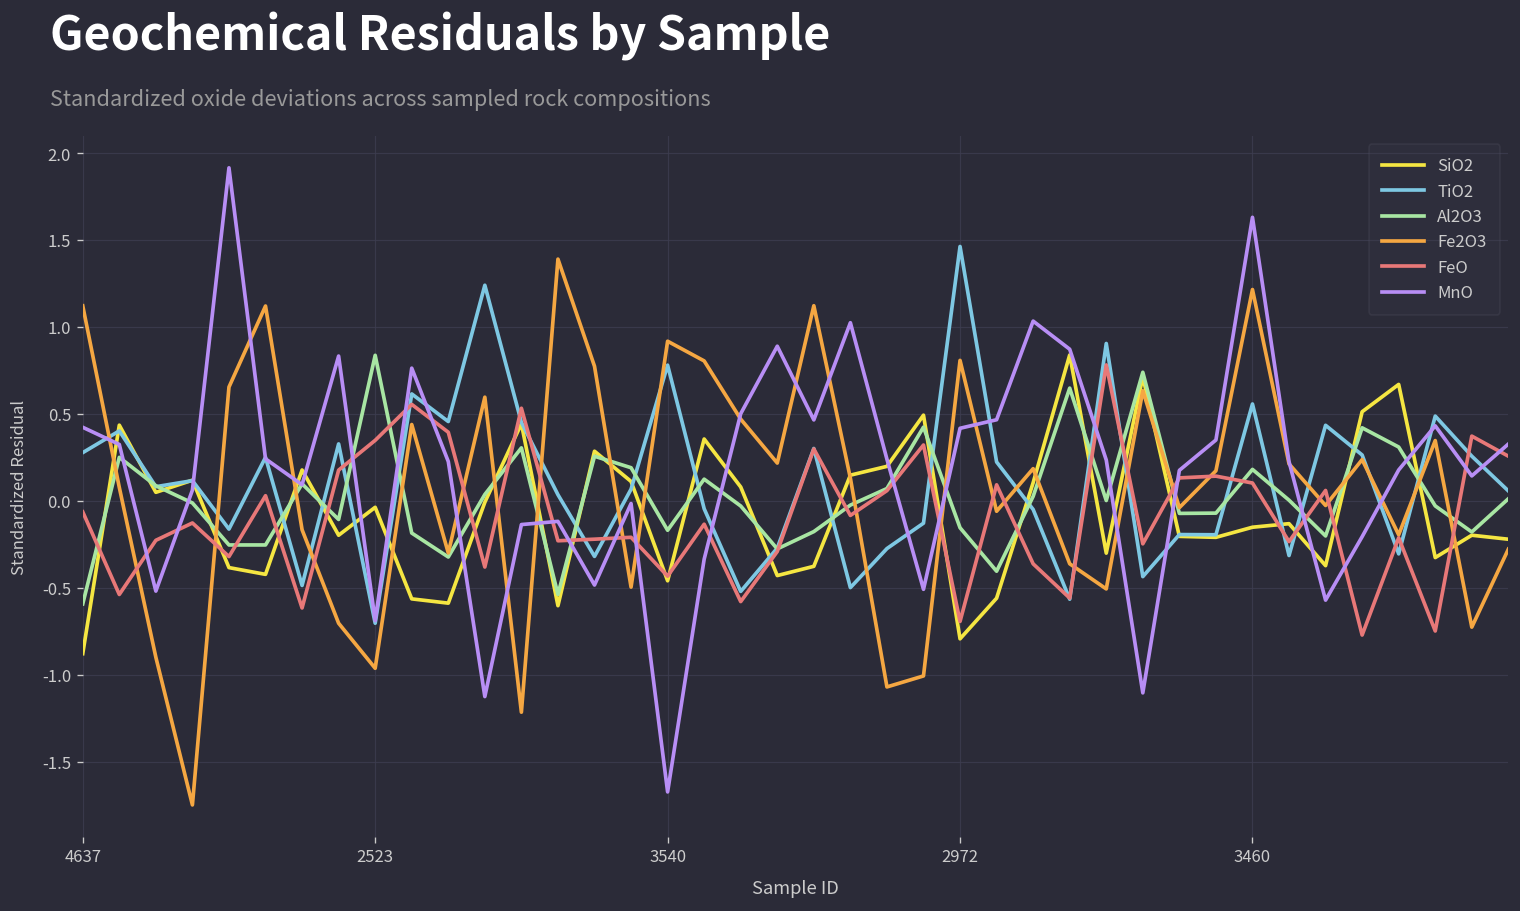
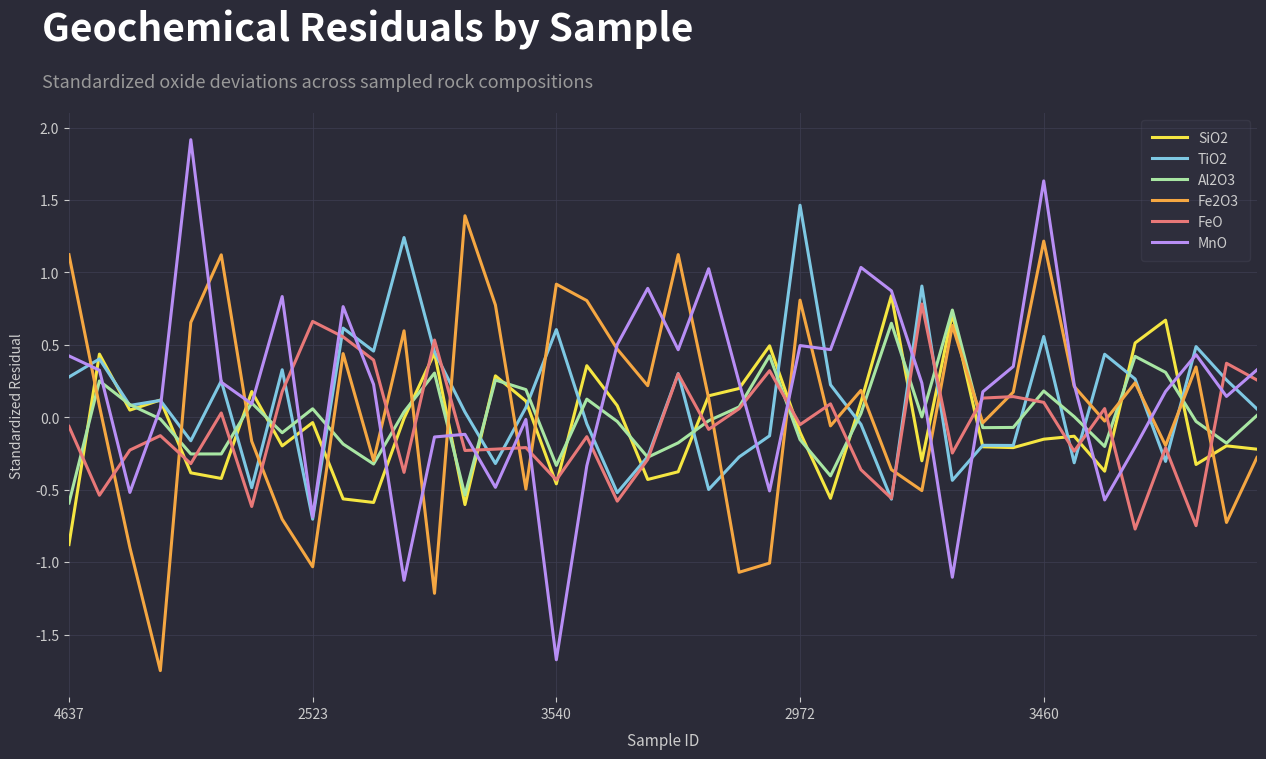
  {
    "SiO2": {
      "4637": -0.88,
      "2523": -0.04,
      "3540": -0.46,
-     "2972": -0.79,
+     "2972": -0.10,
      "3460": -0.15
    },
    "TiO2": {
      "4637": 0.28,
-     "3540": 0.78,
+     "3540": 0.61,
      "2972": 1.46,
      "3460": 0.56
    },
    "Al2O3": {
      "4637": -0.59,
-     "2523": 0.84,
-     "3540": -0.17,
+     "2523": 0.06,
+     "3540": -0.33,
      "2972": -0.15,
      "3460": 0.18
    },
    "Fe2O3": {
      "4637": 1.12,
-     "2523": -0.96,
+     "2523": -1.03,
      "3540": 0.92,
      "2972": 0.81,
      "3460": 1.22
    },
    "FeO": {
      "4637": -0.06,
-     "2523": 0.35,
+     "2523": 0.66,
      "3540": -0.43,
-     "2972": -0.69,
+     "2972": -0.05,
      "3460": 0.10
    },
    "MnO": {
      "4637": 0.42,
      "3540": -1.67,
-     "2972": 0.42,
+     "2972": 0.49,
      "3460": 1.63
    }
  }
